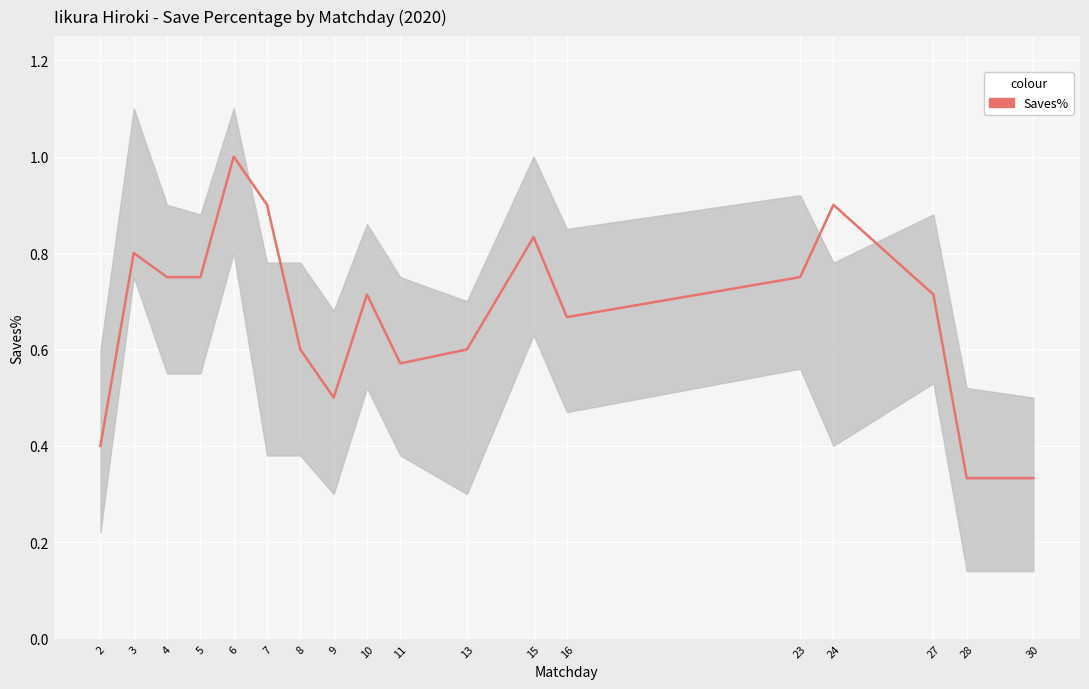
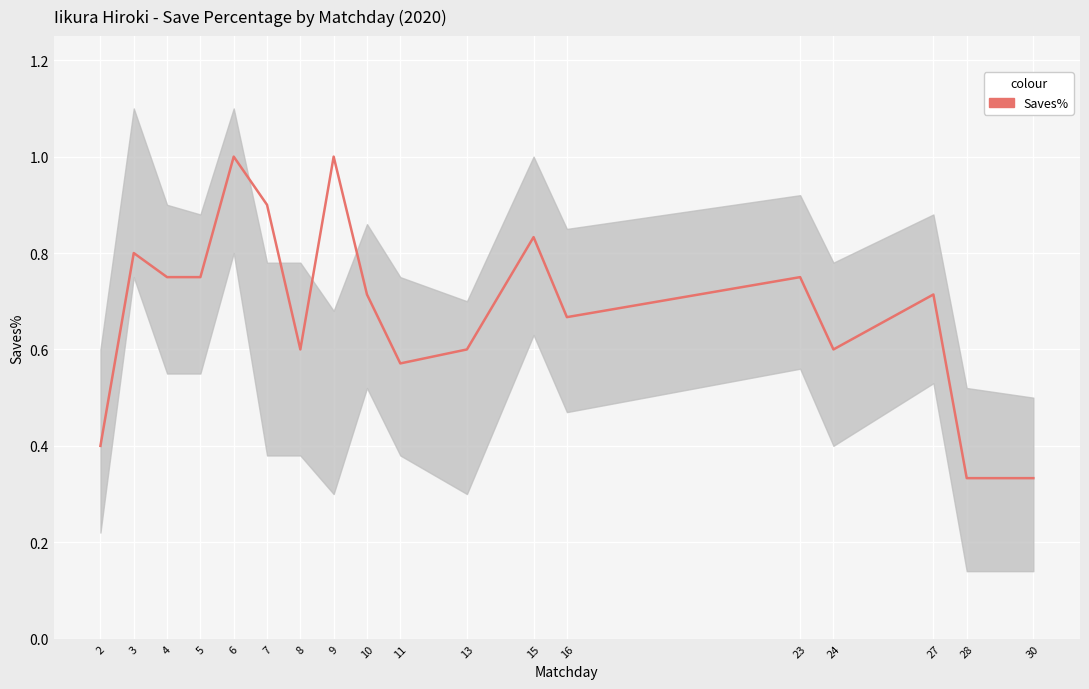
  {
    "Saves%": {
      "2": 0.4,
      "3": 0.8,
      "4": 0.75,
      "5": 0.75,
      "6": 1.0,
      "7": 0.9,
      "8": 0.6,
-     "9": 0.5,
+     "9": 1.0,
      "10": 0.71,
      "11": 0.57,
      "13": 0.6,
      "15": 0.83,
      "16": 0.67,
      "23": 0.75,
-     "24": 0.9,
+     "24": 0.6,
      "27": 0.71,
      "28": 0.33,
      "30": 0.33
    }
  }
